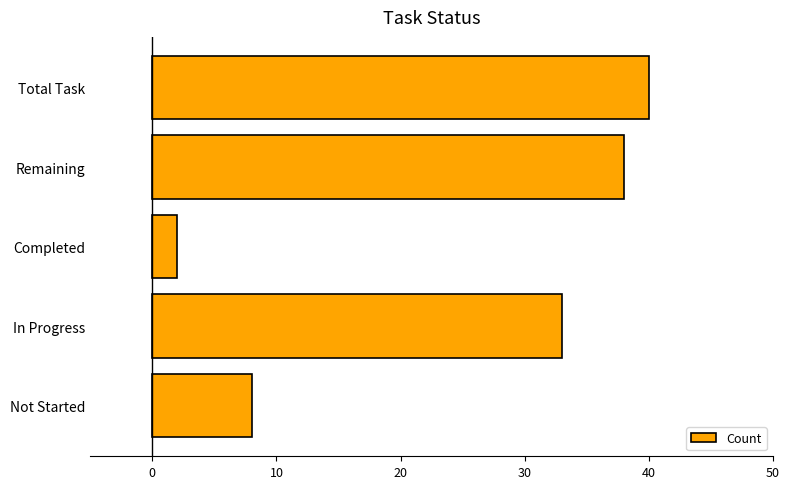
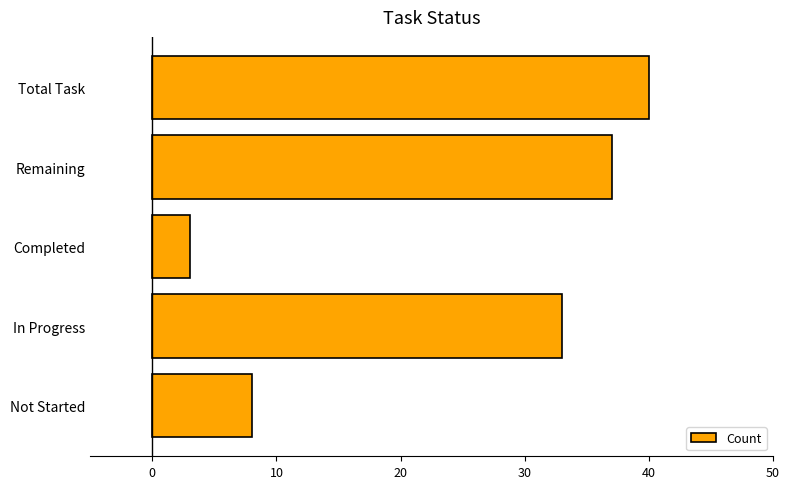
  {
    "Total Task": 40,
-   "Remaining": 38,
-   "Completed": 2,
+   "Remaining": 37,
+   "Completed": 3,
    "In Progress": 33,
    "Not Started": 8
  }
